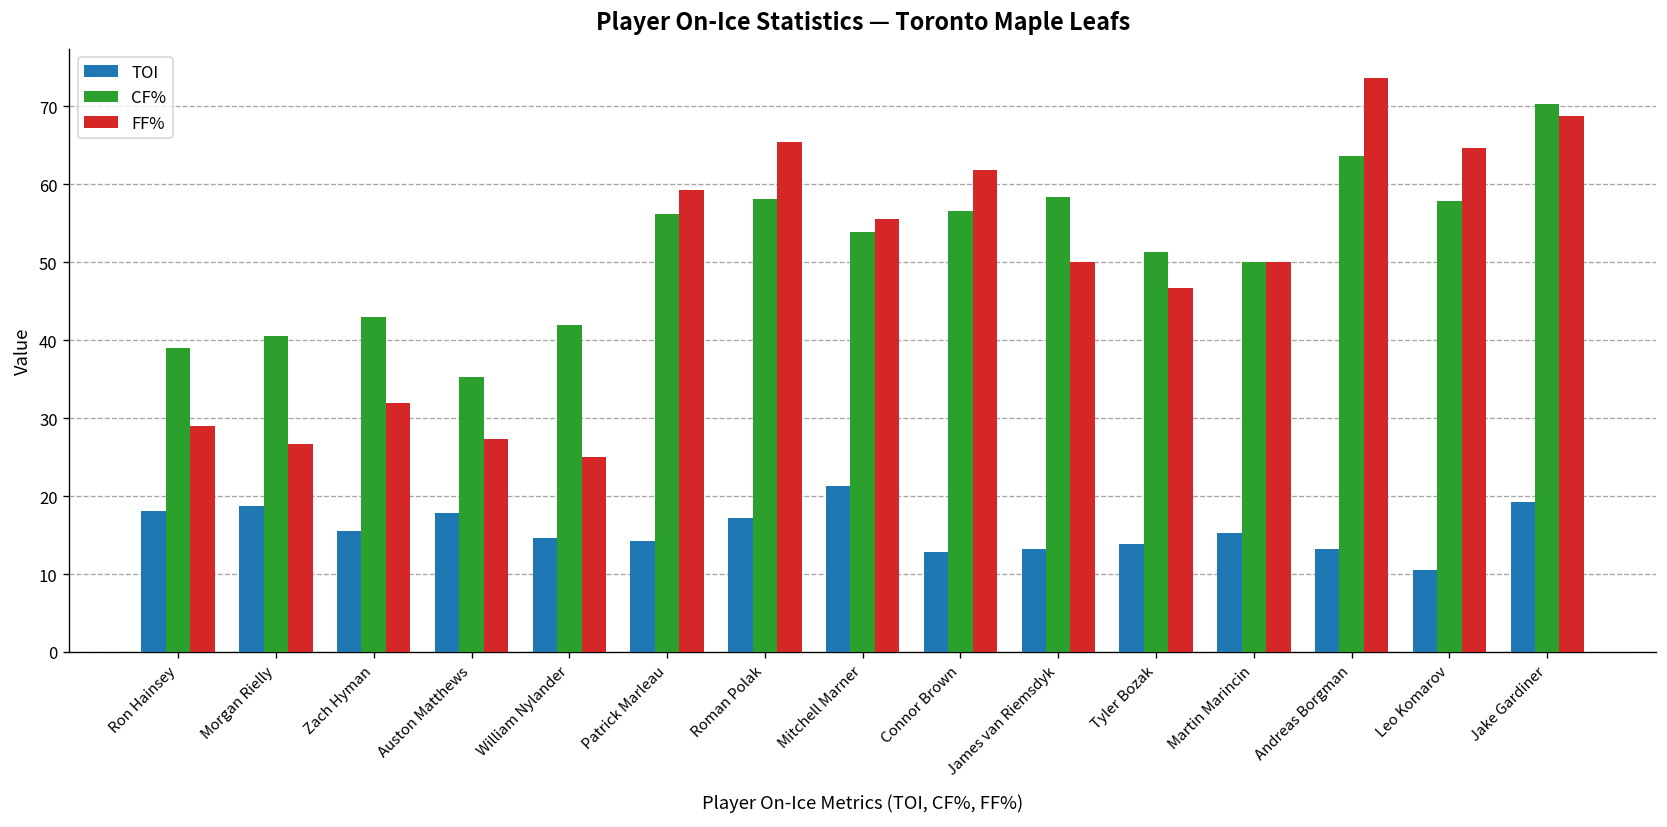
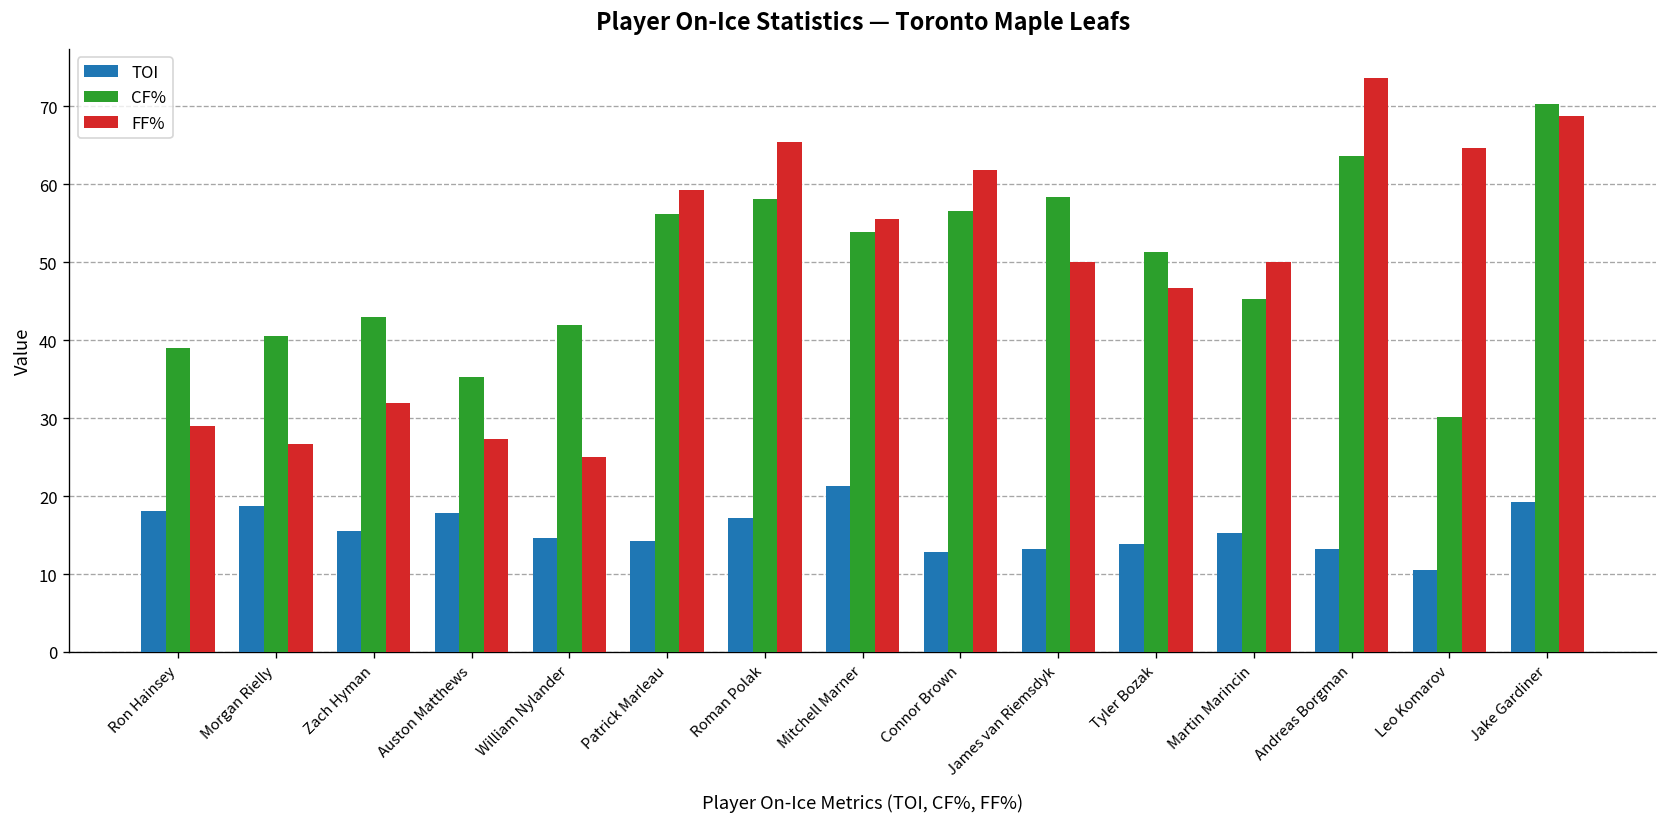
  {
    "TOI": {
      "Ron Hainsey": 18,
      "Morgan Rielly": 19,
      "Zach Hyman": 16,
      "Auston Matthews": 18,
      "William Nylander": 15,
      "Patrick Marleau": 14,
      "Roman Polak": 17,
      "Mitchell Marner": 21,
      "Connor Brown": 13,
      "James van Riemsdyk": 13,
      "Tyler Bozak": 14,
      "Martin Marincin": 15,
      "Andreas Borgman": 13,
      "Leo Komarov": 10,
      "Jake Gardiner": 19
    },
    "CF%": {
      "Ron Hainsey": 39,
      "Morgan Rielly": 40,
      "Zach Hyman": 43,
      "Auston Matthews": 35,
      "William Nylander": 42,
      "Patrick Marleau": 56,
      "Roman Polak": 58,
      "Mitchell Marner": 54,
      "Connor Brown": 57,
      "James van Riemsdyk": 58,
      "Tyler Bozak": 51,
-     "Martin Marincin": 50,
+     "Martin Marincin": 45,
      "Andreas Borgman": 64,
-     "Leo Komarov": 58,
+     "Leo Komarov": 30,
      "Jake Gardiner": 70
    },
    "FF%": {
      "Ron Hainsey": 29,
      "Morgan Rielly": 27,
      "Zach Hyman": 32,
      "Auston Matthews": 27,
      "William Nylander": 25,
      "Patrick Marleau": 59,
      "Roman Polak": 65,
      "Mitchell Marner": 56,
      "Connor Brown": 62,
      "James van Riemsdyk": 50,
      "Tyler Bozak": 47,
      "Martin Marincin": 50,
      "Andreas Borgman": 74,
      "Leo Komarov": 65,
      "Jake Gardiner": 69
    }
  }
